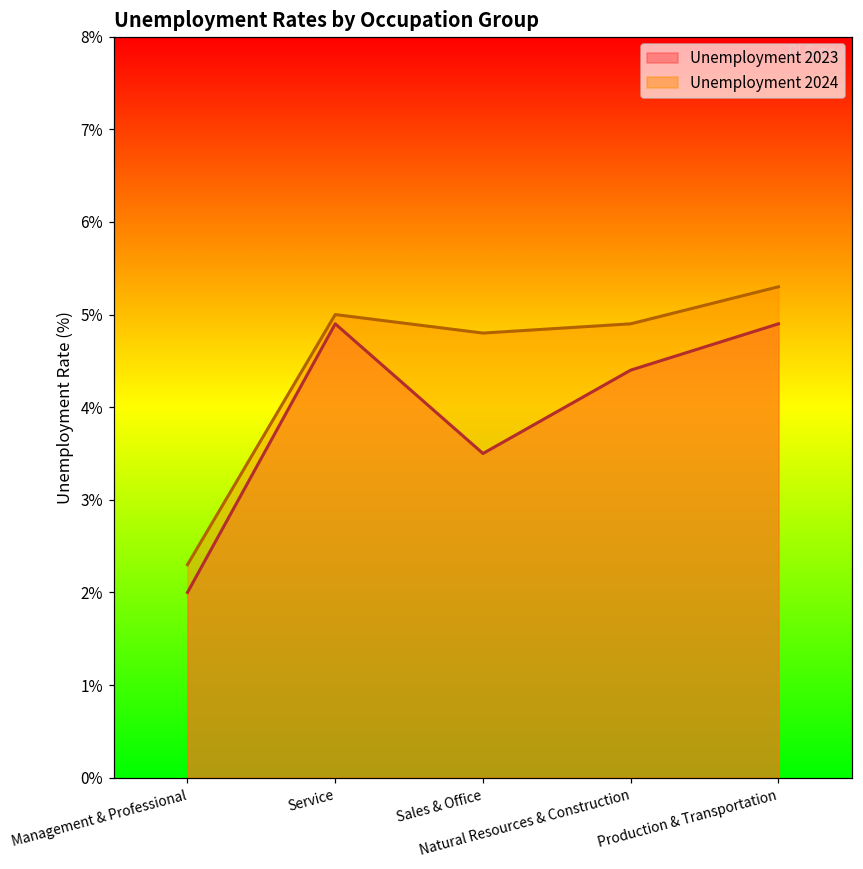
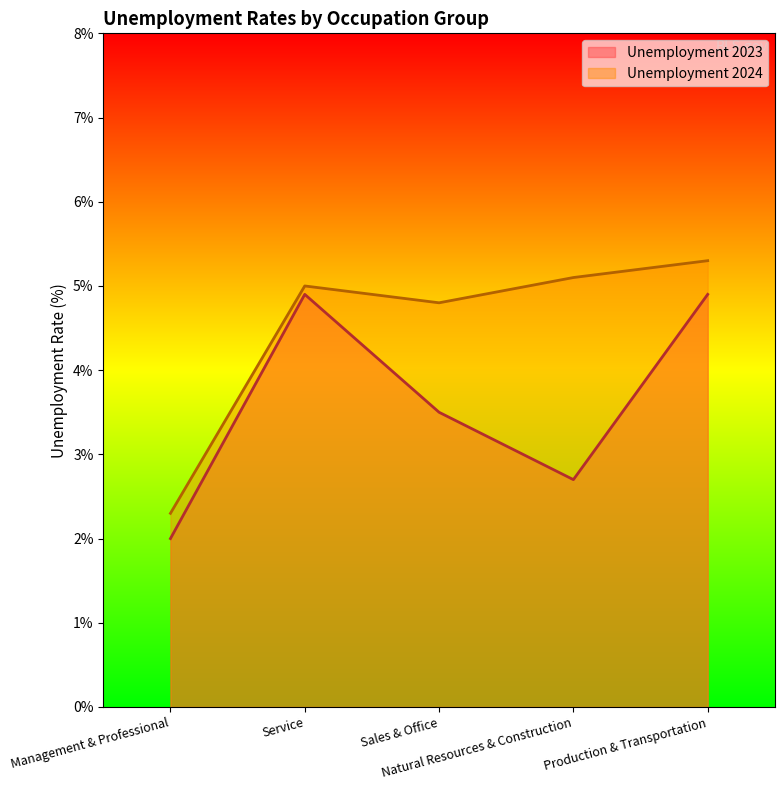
  {
    "Unemployment 2023": {
      "Management & Professional": "2.0%",
      "Service": "4.9%",
      "Sales & Office": "3.5%",
-     "Natural Resources & Construction": "4.4%",
+     "Natural Resources & Construction": "2.7%",
      "Production & Transportation": "4.9%"
    },
    "Unemployment 2024": {
      "Management & Professional": "2.3%",
      "Service": "5.0%",
      "Sales & Office": "4.8%",
-     "Natural Resources & Construction": "4.9%",
+     "Natural Resources & Construction": "5.1%",
      "Production & Transportation": "5.3%"
    }
  }
